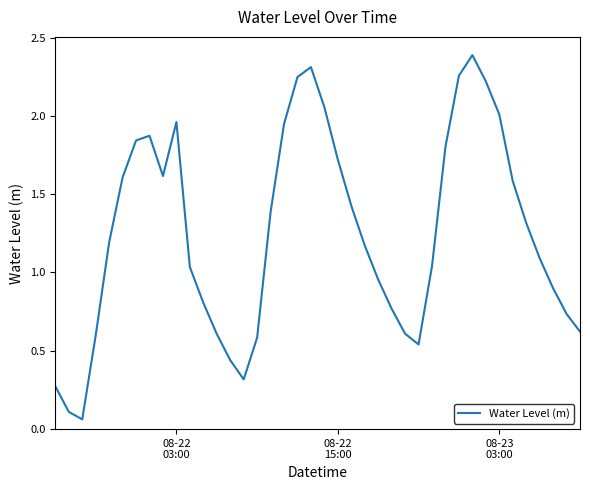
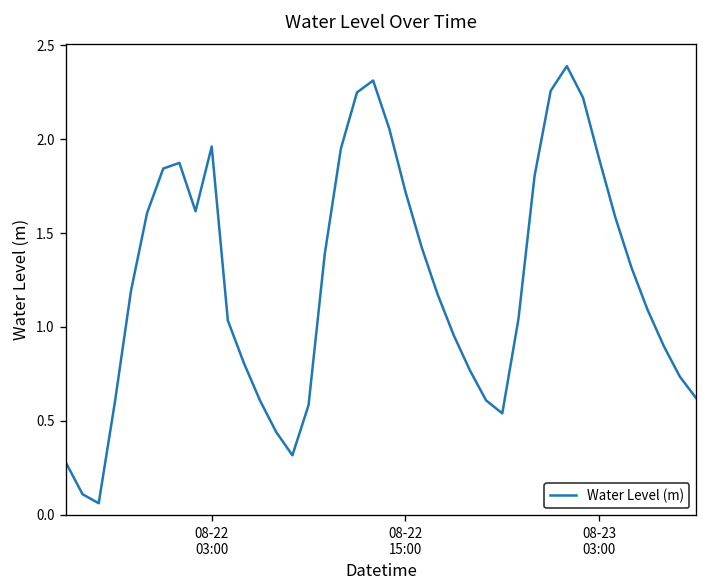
  {
    "08-22 03:00": 1.96,
    "08-22 15:00": 1.72,
-   "08-23 03:00": 2.01
+   "08-23 03:00": 1.90
  }
